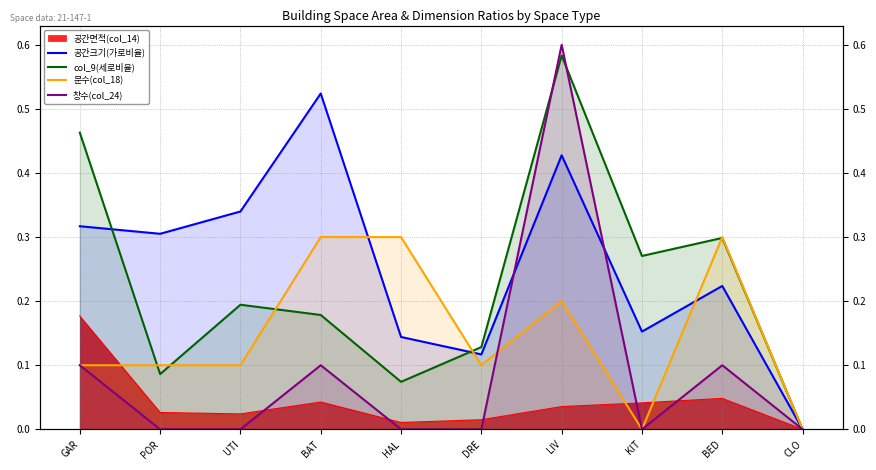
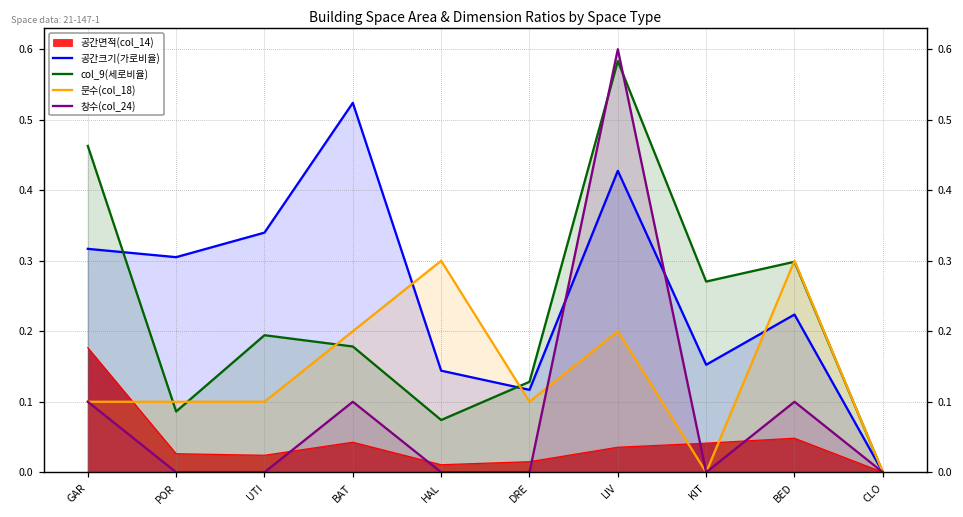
  {
    "공간면적(col_14)": {
      "GAR": 0.18,
      "POR": 0.03,
      "UTI": 0.02,
      "BAT": 0.04,
      "HAL": 0.01,
      "DRE": 0.02,
      "LIV": 0.04,
      "KIT": 0.04,
      "BED": 0.05
    },
    "공간크기(가로비율)": {
      "GAR": 0.32,
      "POR": 0.31,
      "UTI": 0.34,
      "BAT": 0.52,
      "HAL": 0.14,
      "DRE": 0.12,
      "LIV": 0.43,
      "KIT": 0.15,
      "BED": 0.22
    },
    "col_9(세로비율)": {
      "GAR": 0.46,
      "POR": 0.09,
      "UTI": 0.19,
      "BAT": 0.18,
      "HAL": 0.07,
      "DRE": 0.13,
      "LIV": 0.58,
      "KIT": 0.27
    },
    "문수(col_18)": {
      "POR": 0.1,
      "UTI": 0.1,
-     "BAT": 0.3,
+     "BAT": 0.2,
      "HAL": 0.3,
      "DRE": 0.1,
      "LIV": 0.2
    },
    "창수(col_24)": {
      "POR": 0.0,
      "UTI": 0.0,
      "BAT": 0.1,
      "HAL": 0.0,
      "DRE": 0.0,
      "LIV": 0.6,
      "BED": 0.1
    }
  }
